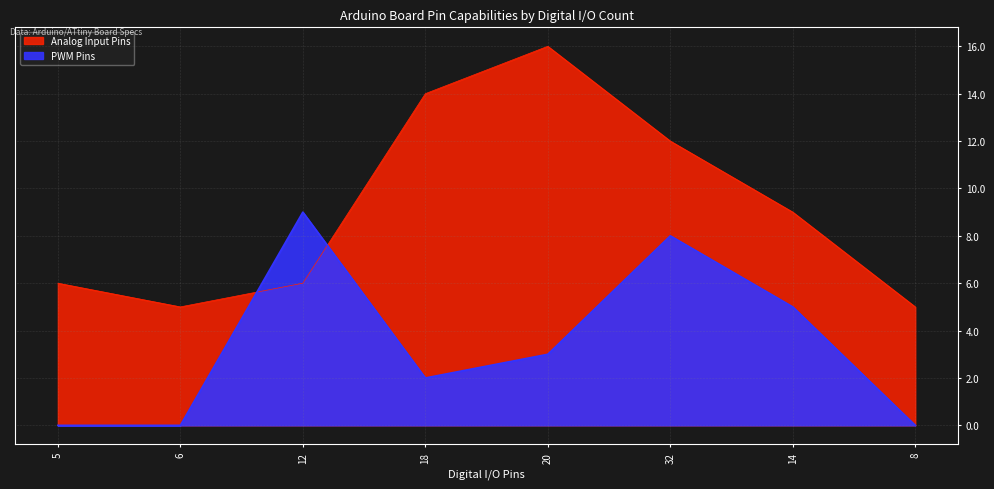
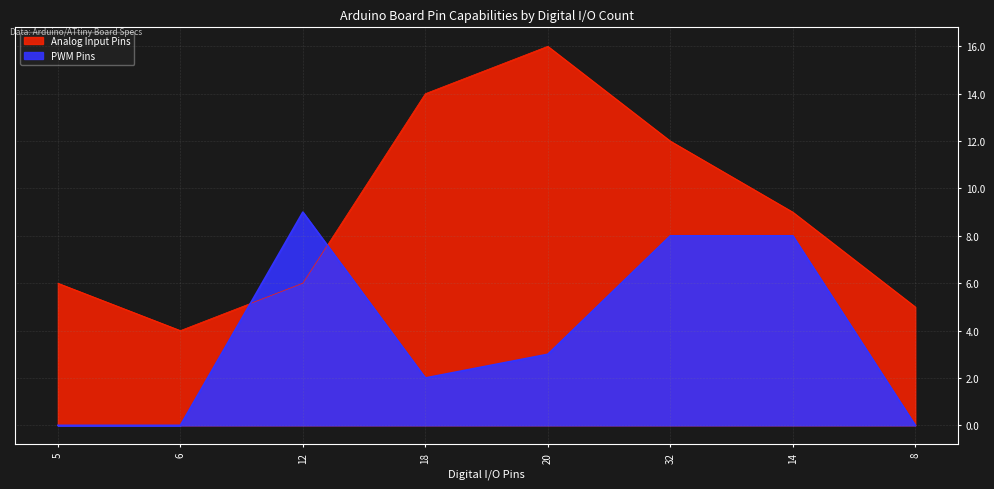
  {
    "Analog Input Pins": {
      "5": 6,
-     "6": 5,
+     "6": 4,
      "12": 6,
      "18": 14,
      "20": 16,
      "32": 12,
      "14": 9,
      "8": 5
    },
    "PWM Pins": {
      "5": 0,
      "6": 0,
      "12": 9,
      "18": 2,
      "20": 3,
      "32": 8,
-     "14": 5,
+     "14": 8,
      "8": 0
    }
  }
